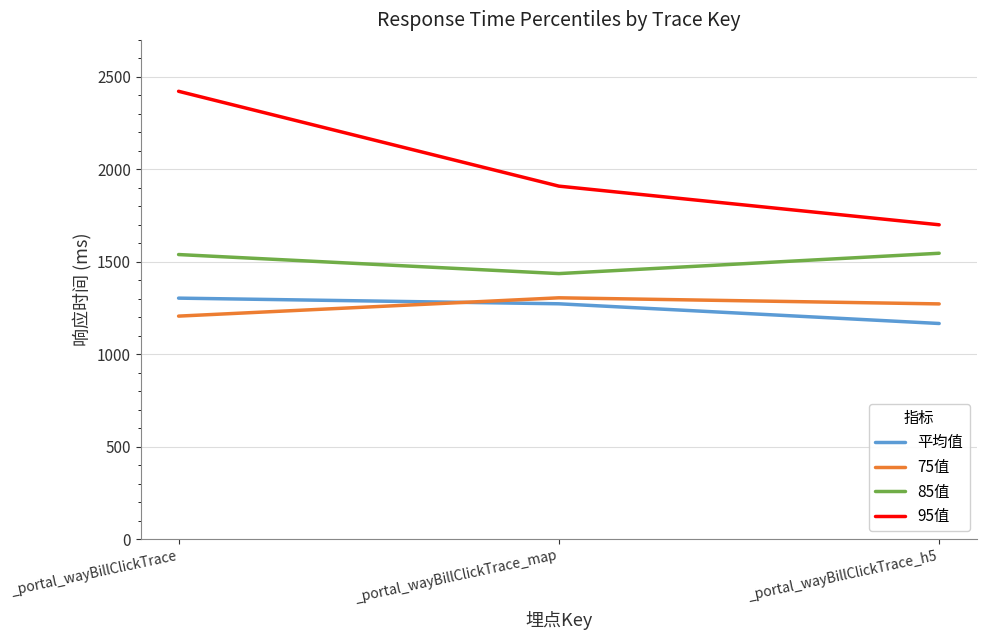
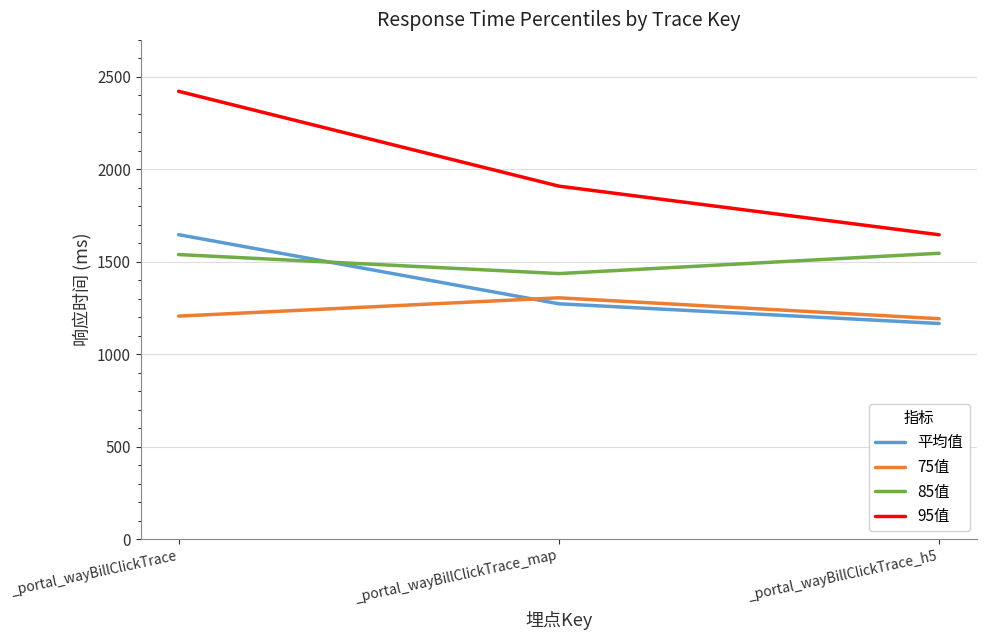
  {
    "平均值": {
-     "_portal_wayBillClickTrace": 1300,
+     "_portal_wayBillClickTrace": 1650,
      "_portal_wayBillClickTrace_map": 1270,
      "_portal_wayBillClickTrace_h5": 1170
    },
    "75值": {
      "_portal_wayBillClickTrace": 1210,
      "_portal_wayBillClickTrace_map": 1310,
-     "_portal_wayBillClickTrace_h5": 1270
+     "_portal_wayBillClickTrace_h5": 1190
    },
    "85值": {
      "_portal_wayBillClickTrace": 1540,
      "_portal_wayBillClickTrace_map": 1440,
      "_portal_wayBillClickTrace_h5": 1550
    },
    "95值": {
      "_portal_wayBillClickTrace": 2420,
      "_portal_wayBillClickTrace_map": 1910,
-     "_portal_wayBillClickTrace_h5": 1700
+     "_portal_wayBillClickTrace_h5": 1650
    }
  }
